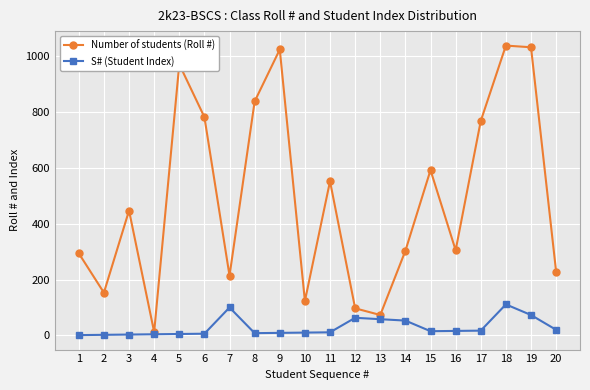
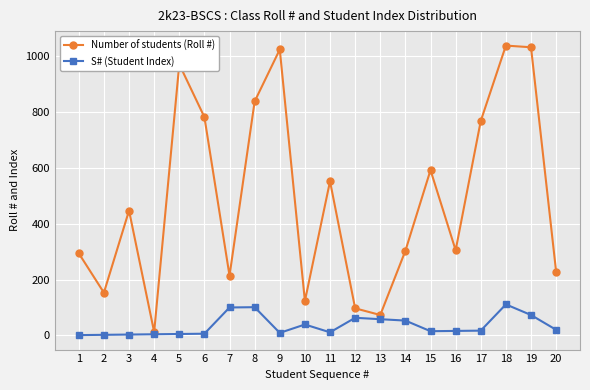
  {
    "Number of students (Roll #)": {
      "1": 290,
      "2": 150,
      "3": 450,
      "6": 780,
      "7": 210,
      "8": 840,
      "9": 1020,
      "10": 120,
      "11": 550,
      "12": 100,
      "13": 70,
      "14": 300,
      "15": 590,
      "16": 310,
      "17": 770,
      "18": 1040,
      "19": 1030,
      "20": 230
    },
    "S# (Student Index)": {
      "1": 0,
      "2": 0,
      "3": 0,
      "5": 10,
      "6": 10,
      "7": 100,
-     "8": 10,
+     "8": 100,
      "9": 10,
-     "10": 10,
+     "10": 40,
      "11": 10,
      "12": 60,
      "13": 60,
      "14": 50,
      "15": 20,
      "16": 20,
      "17": 20,
      "18": 110,
      "19": 70,
      "20": 20
    }
  }
